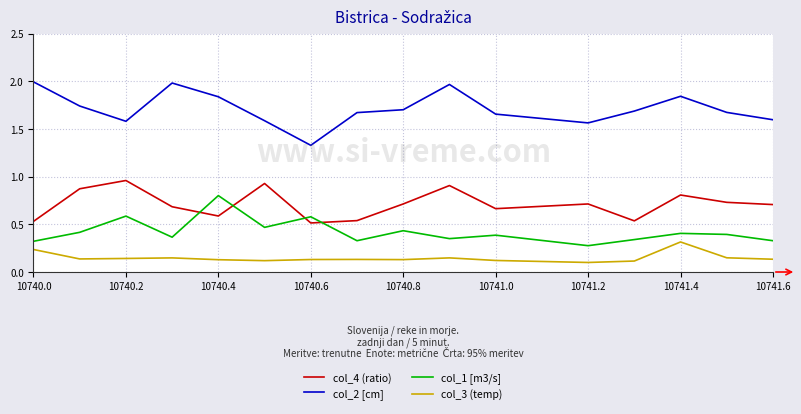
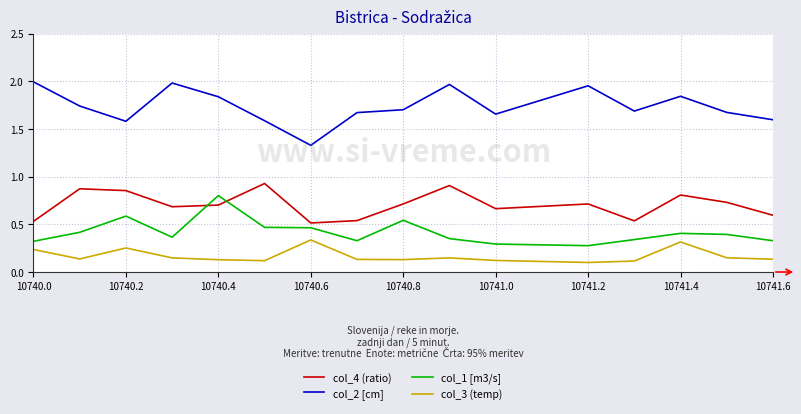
  {
    "col_4 (ratio)": {
      "10740.0": 0.5,
-     "10740.2": 1.0,
-     "10740.4": 0.6,
+     "10740.2": 0.9,
+     "10740.4": 0.7,
      "10740.6": 0.5,
      "10740.8": 0.7,
      "10741.0": 0.7,
      "10741.2": 0.7,
      "10741.4": 0.8,
-     "10741.6": 0.7
+     "10741.6": 0.6
    },
    "col_2 [cm]": {
      "10740.0": 2.0,
      "10740.2": 1.6,
      "10740.4": 1.8,
      "10740.6": 1.3,
      "10740.8": 1.7,
      "10741.0": 1.7,
-     "10741.2": 1.6,
+     "10741.2": 2.0,
      "10741.4": 1.8,
      "10741.6": 1.6
    },
    "col_1 [m3/s]": {
      "10740.0": 0.3,
      "10740.2": 0.6,
      "10740.4": 0.8,
-     "10740.6": 0.6,
-     "10740.8": 0.4,
-     "10741.0": 0.4,
+     "10740.6": 0.5,
+     "10740.8": 0.5,
+     "10741.0": 0.3,
      "10741.2": 0.3,
      "10741.4": 0.4,
      "10741.6": 0.3
    },
    "col_3 (temp)": {
      "10740.0": 0.2,
-     "10740.2": 0.1,
+     "10740.2": 0.3,
      "10740.4": 0.1,
-     "10740.6": 0.1,
+     "10740.6": 0.3,
      "10740.8": 0.1,
      "10741.0": 0.1,
      "10741.2": 0.1,
      "10741.4": 0.3,
      "10741.6": 0.1
    }
  }
